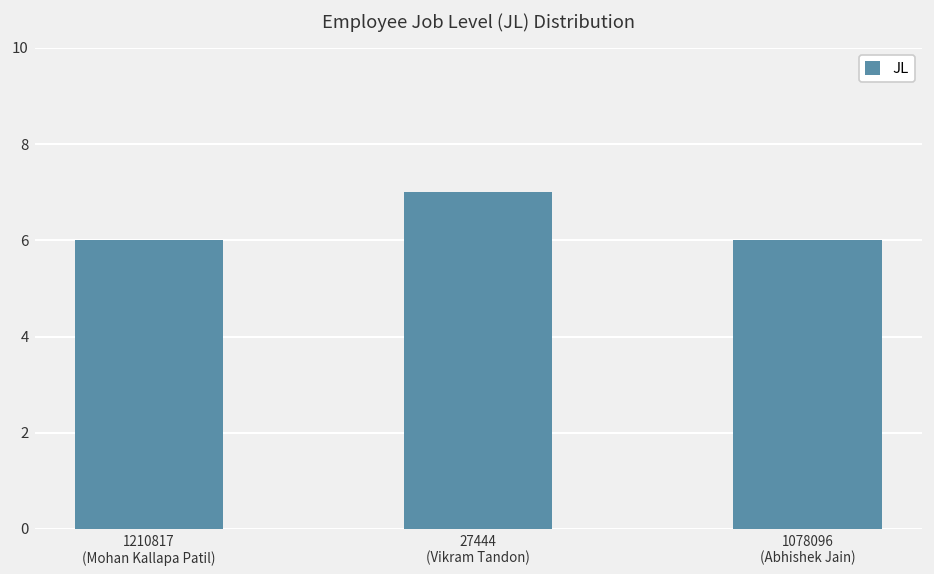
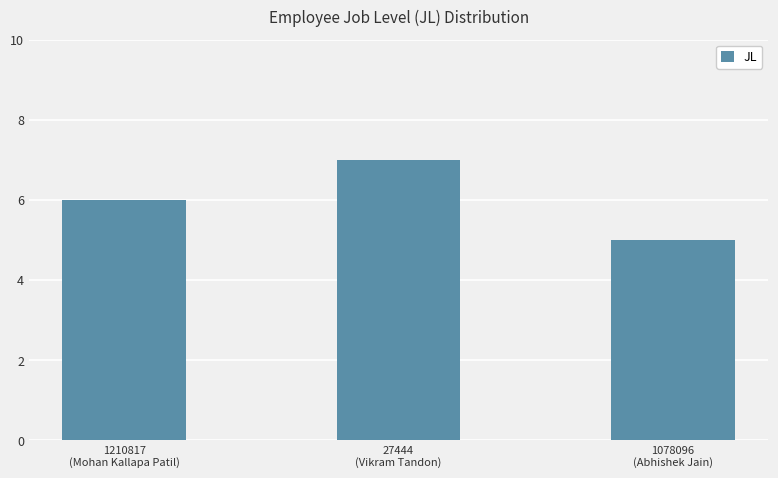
  {
    "1210817 (Mohan Kallapa Patil)": 6,
    "27444 (Vikram Tandon)": 7,
-   "1078096 (Abhishek Jain)": 6
+   "1078096 (Abhishek Jain)": 5
  }
